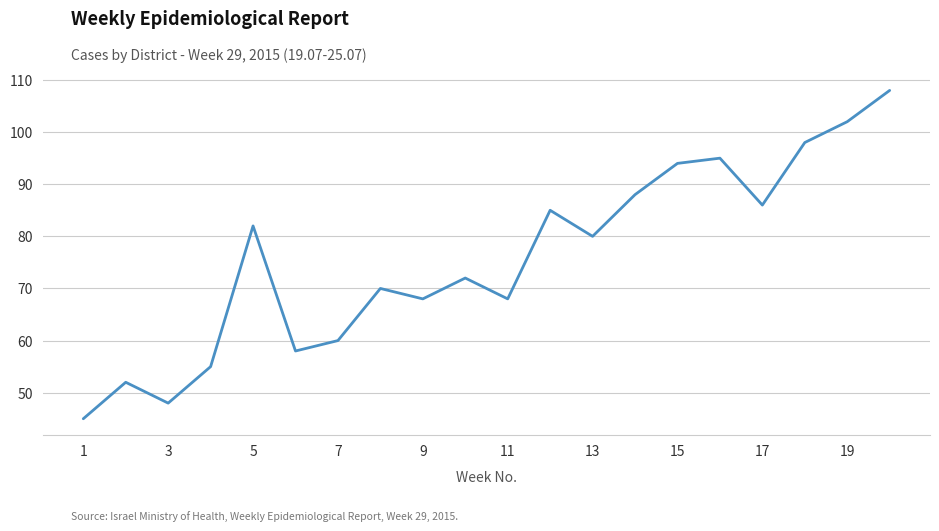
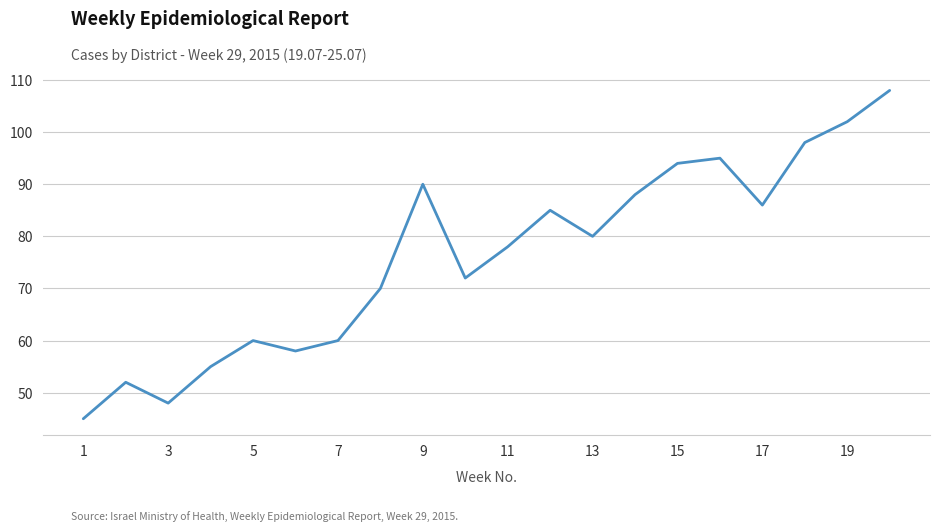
  {
    "1": 45,
    "3": 48,
-   "5": 82,
+   "5": 60,
    "7": 60,
-   "9": 68,
-   "11": 68,
+   "9": 90,
+   "11": 78,
    "13": 80,
    "15": 94,
    "17": 86,
    "19": 102
  }
